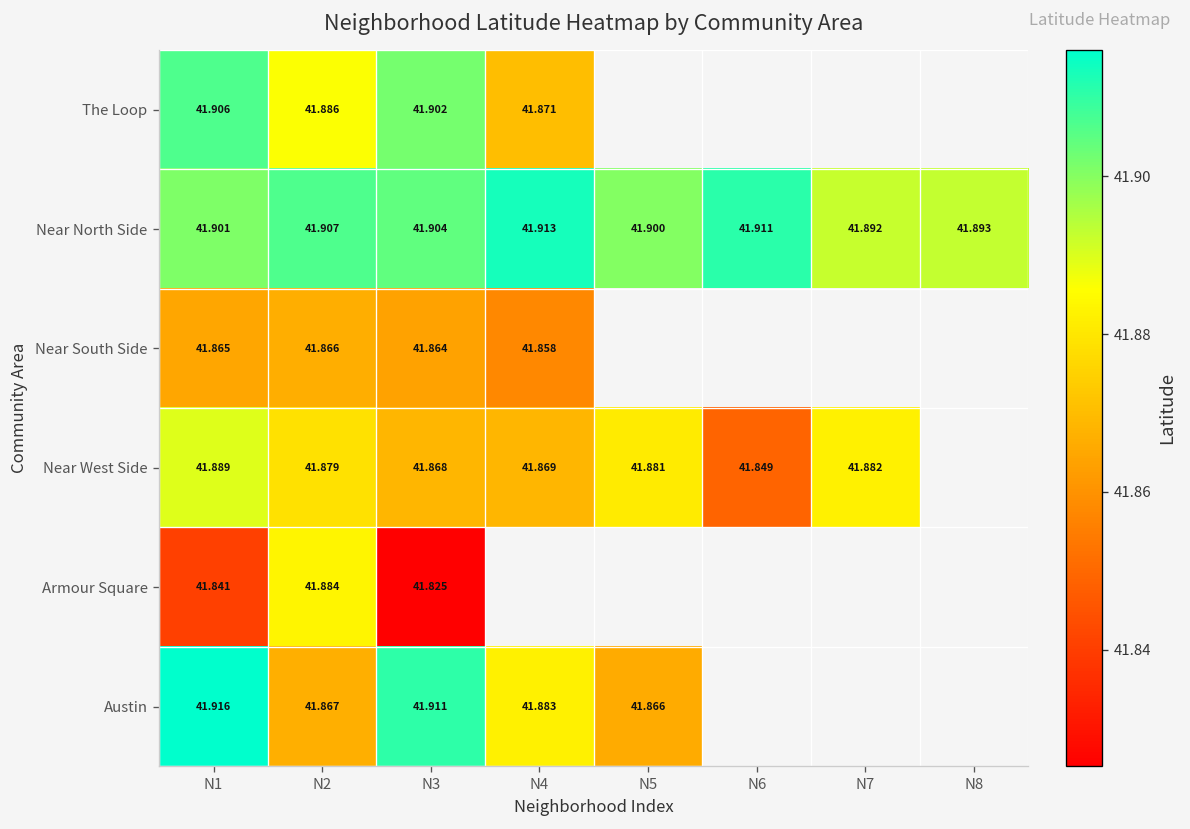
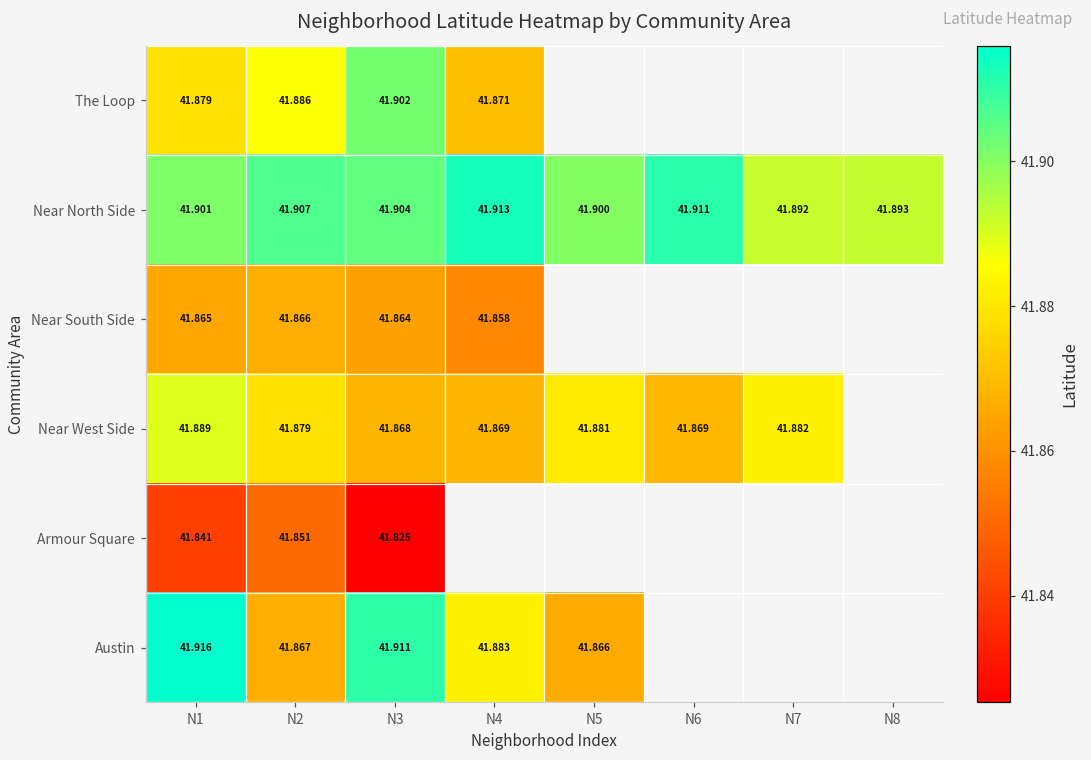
  {
    "The Loop": {
-     "N1": 41.906,
+     "N1": 41.879,
      "N2": 41.886,
      "N3": 41.902,
      "N4": 41.871
    },
    "Near North Side": {
      "N1": 41.901,
      "N2": 41.907,
      "N3": 41.904,
      "N4": 41.913,
      "N5": 41.900,
      "N6": 41.911,
      "N7": 41.892,
      "N8": 41.893
    },
    "Near South Side": {
      "N1": 41.865,
      "N2": 41.866,
      "N3": 41.864,
      "N4": 41.858
    },
    "Near West Side": {
      "N1": 41.889,
      "N2": 41.879,
      "N3": 41.868,
      "N4": 41.869,
      "N5": 41.881,
-     "N6": 41.849,
+     "N6": 41.869,
      "N7": 41.882
    },
    "Armour Square": {
      "N1": 41.841,
-     "N2": 41.884,
+     "N2": 41.851,
      "N3": 41.825
    },
    "Austin": {
      "N1": 41.916,
      "N2": 41.867,
      "N3": 41.911,
      "N4": 41.883,
      "N5": 41.866
    }
  }
